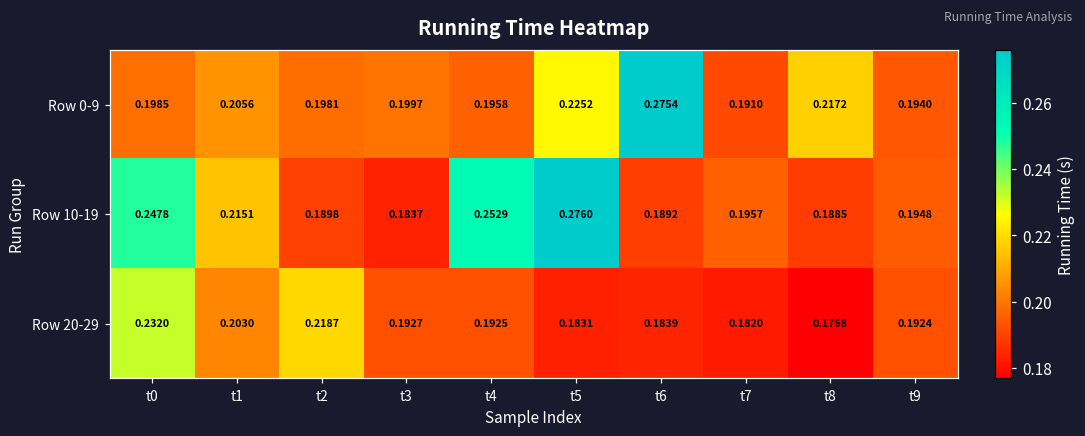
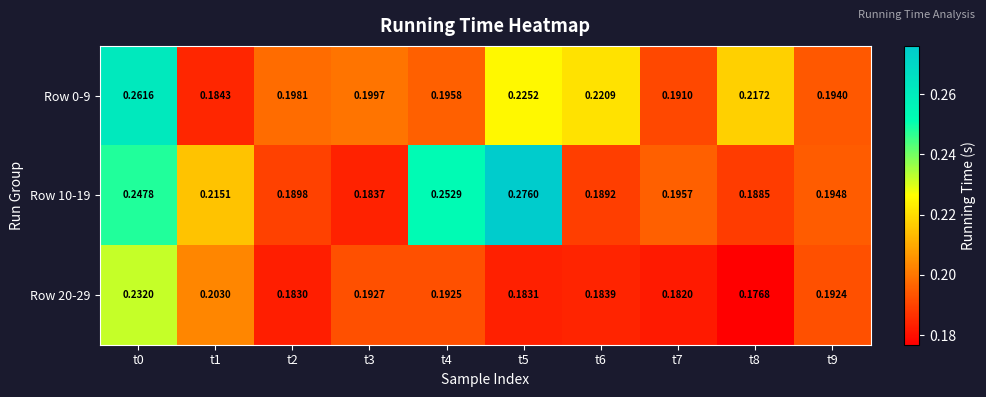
  {
    "Row 0-9": {
-     "t0": 0.1985,
-     "t1": 0.2056,
+     "t0": 0.2616,
+     "t1": 0.1843,
      "t2": 0.1981,
      "t3": 0.1997,
      "t4": 0.1958,
      "t5": 0.2252,
-     "t6": 0.2754,
+     "t6": 0.2209,
      "t7": 0.1910,
      "t8": 0.2172,
      "t9": 0.1940
    },
    "Row 10-19": {
      "t0": 0.2478,
      "t1": 0.2151,
      "t2": 0.1898,
      "t3": 0.1837,
      "t4": 0.2529,
      "t5": 0.2760,
      "t6": 0.1892,
      "t7": 0.1957,
      "t8": 0.1885,
      "t9": 0.1948
    },
    "Row 20-29": {
      "t0": 0.2320,
      "t1": 0.2030,
-     "t2": 0.2187,
+     "t2": 0.1830,
      "t3": 0.1927,
      "t4": 0.1925,
      "t5": 0.1831,
      "t6": 0.1839,
      "t7": 0.1820,
      "t8": 0.1768,
      "t9": 0.1924
    }
  }
